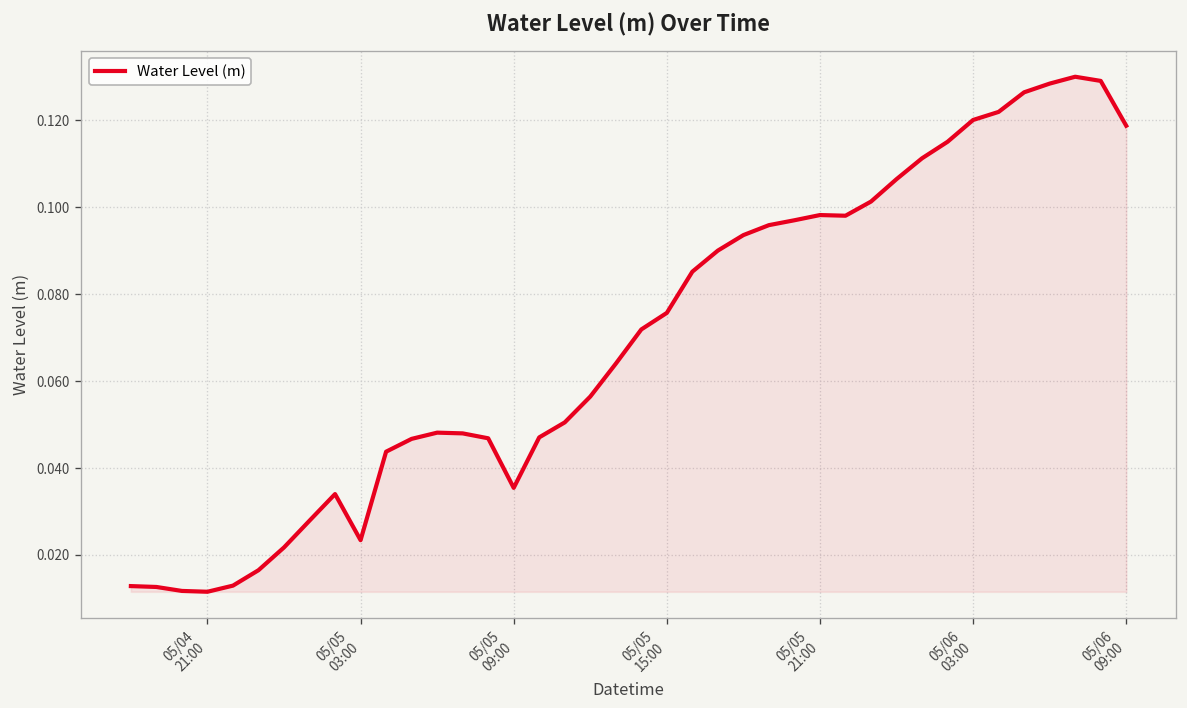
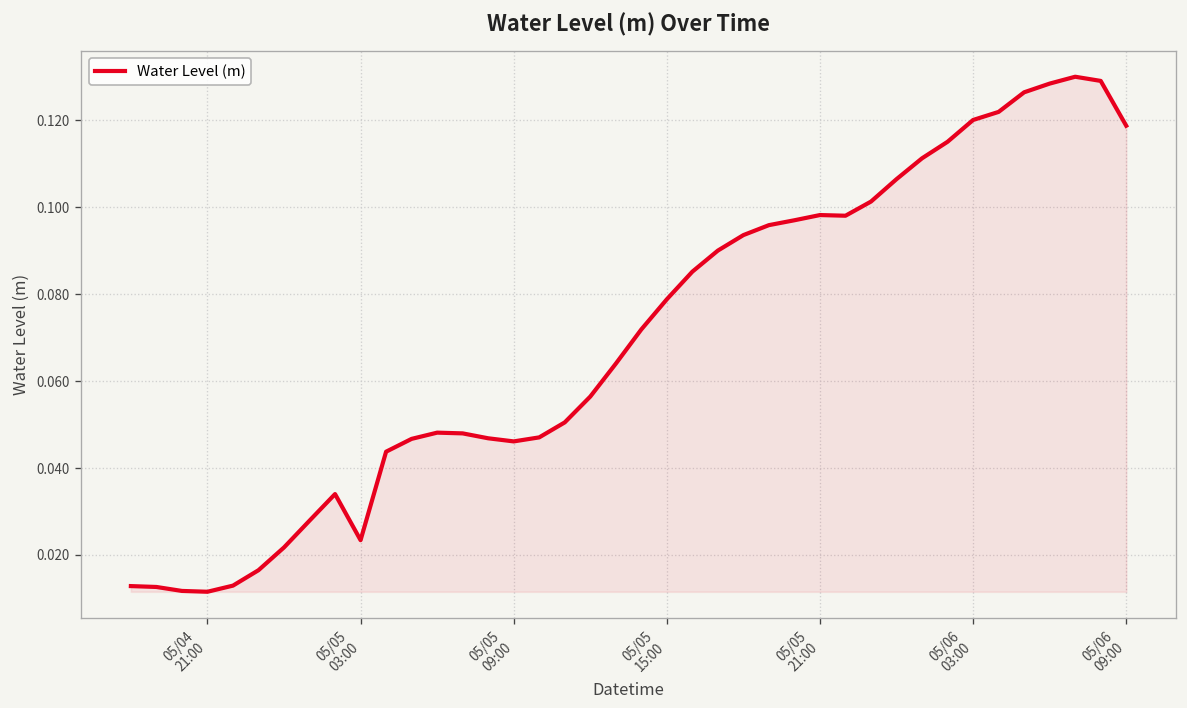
  {
    "05/04 21:00": 0.012,
    "05/05 03:00": 0.023,
-   "05/05 09:00": 0.035,
-   "05/05 15:00": 0.076,
+   "05/05 09:00": 0.046,
+   "05/05 15:00": 0.079,
    "05/05 21:00": 0.098,
    "05/06 03:00": 0.120,
    "05/06 09:00": 0.119
  }
